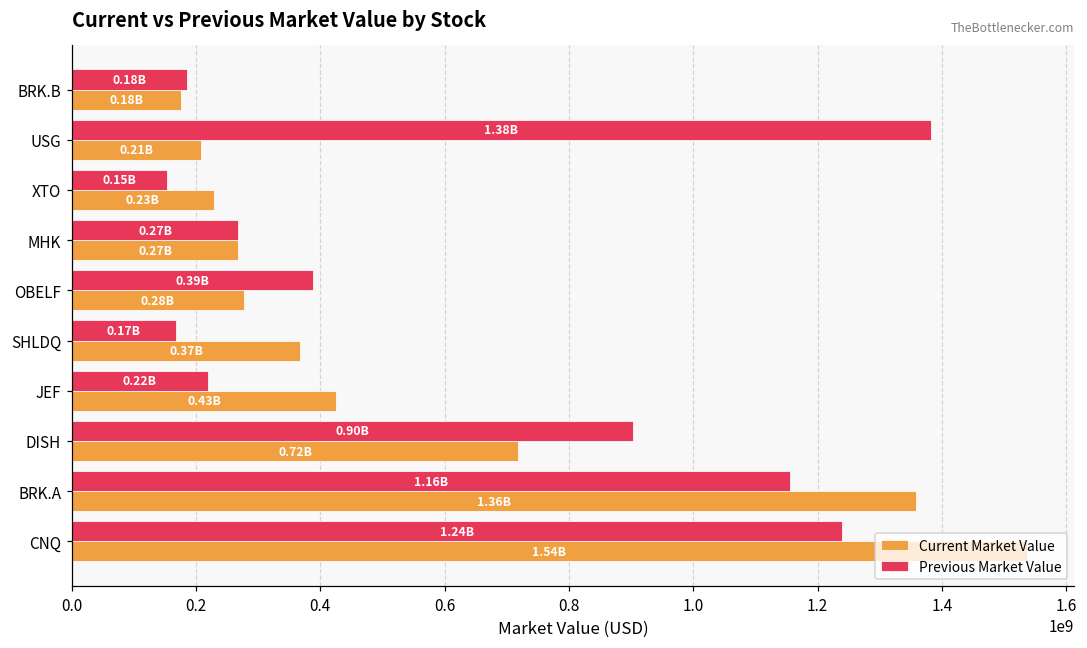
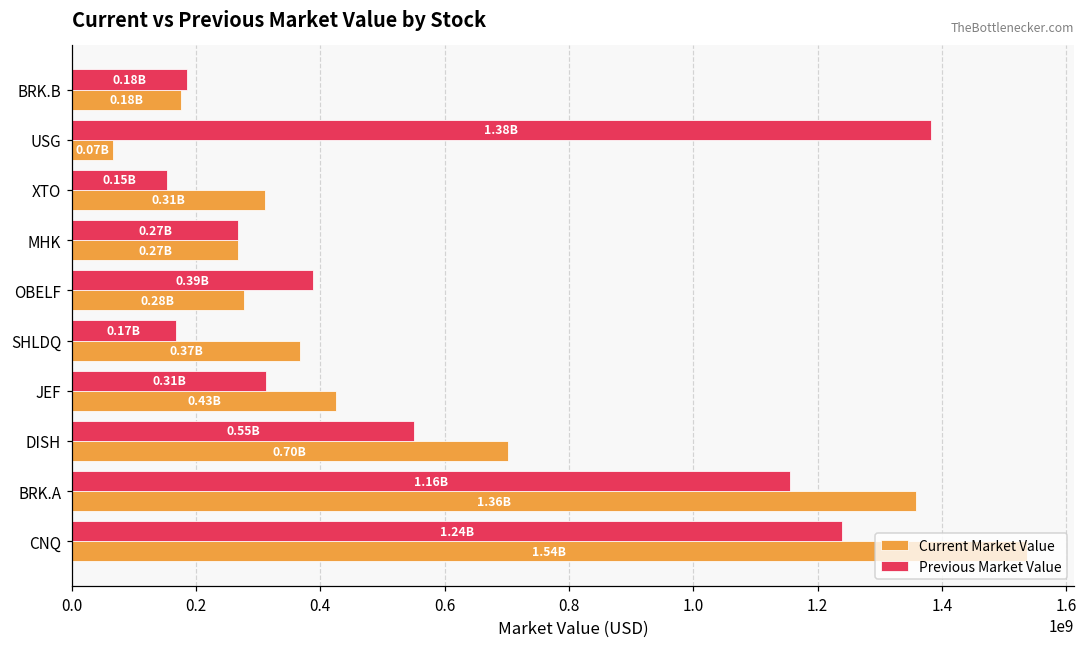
  {
    "Current Market Value": {
      "BRK.B": "0.18B",
-     "USG": "0.21B",
-     "XTO": "0.23B",
+     "USG": "0.07B",
+     "XTO": "0.31B",
      "MHK": "0.27B",
      "OBELF": "0.28B",
      "SHLDQ": "0.37B",
      "JEF": "0.43B",
-     "DISH": "0.72B",
+     "DISH": "0.70B",
      "BRK.A": "1.36B"
    },
    "Previous Market Value": {
      "BRK.B": "0.18B",
      "USG": "1.38B",
      "XTO": "0.15B",
      "MHK": "0.27B",
      "OBELF": "0.39B",
      "SHLDQ": "0.17B",
-     "JEF": "0.22B",
-     "DISH": "0.90B",
+     "JEF": "0.31B",
+     "DISH": "0.55B",
      "BRK.A": "1.16B",
      "CNQ": "1.24B"
    }
  }
